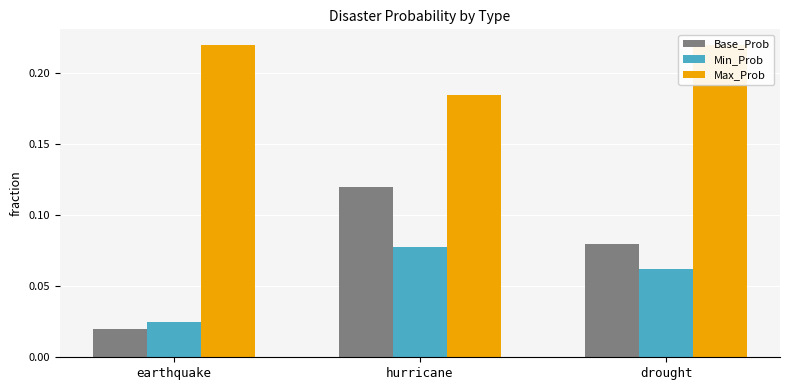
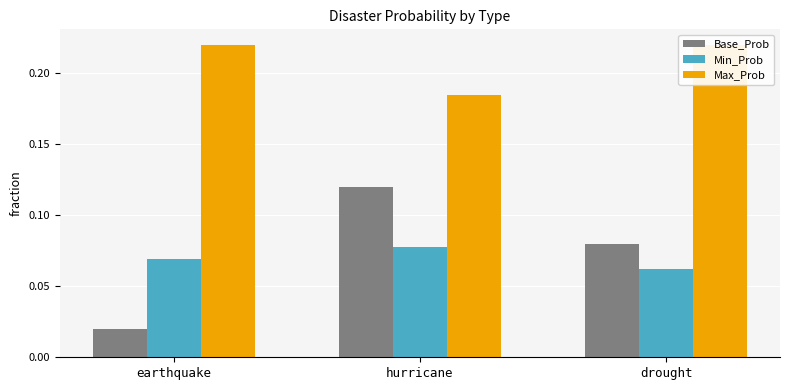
  {
    "Base_Prob": {
      "earthquake": 0.020,
      "hurricane": 0.120,
      "drought": 0.080
    },
    "Min_Prob": {
-     "earthquake": 0.025,
+     "earthquake": 0.069,
      "hurricane": 0.078,
      "drought": 0.062
    },
    "Max_Prob": {
      "earthquake": 0.220,
      "hurricane": 0.185
    }
  }
